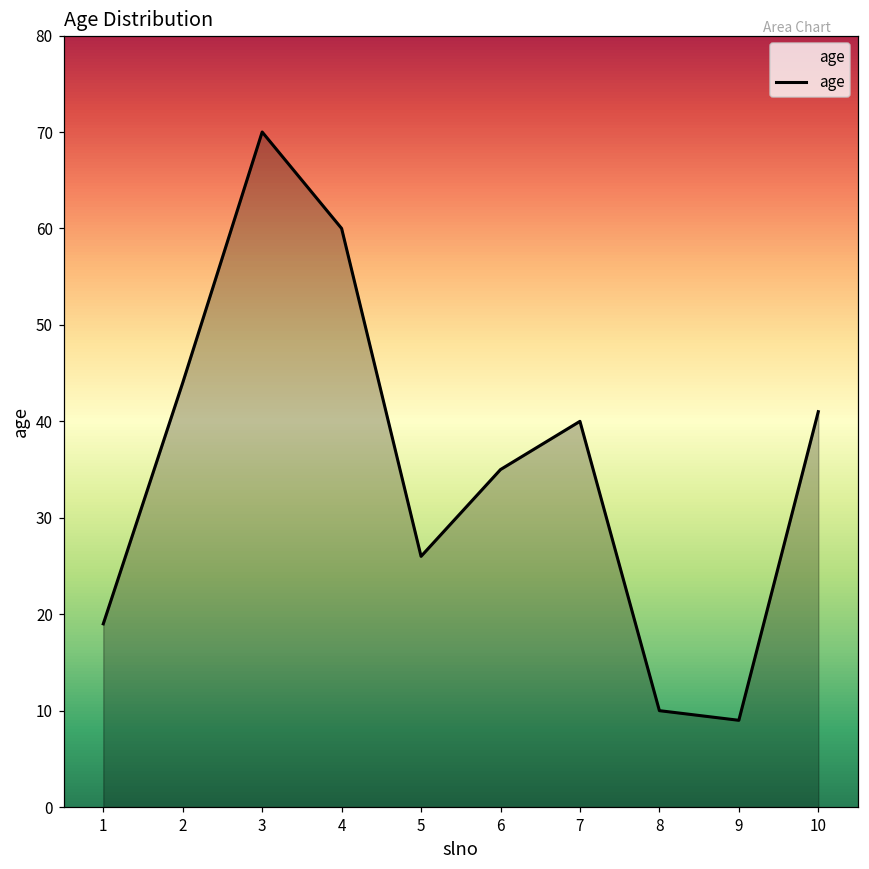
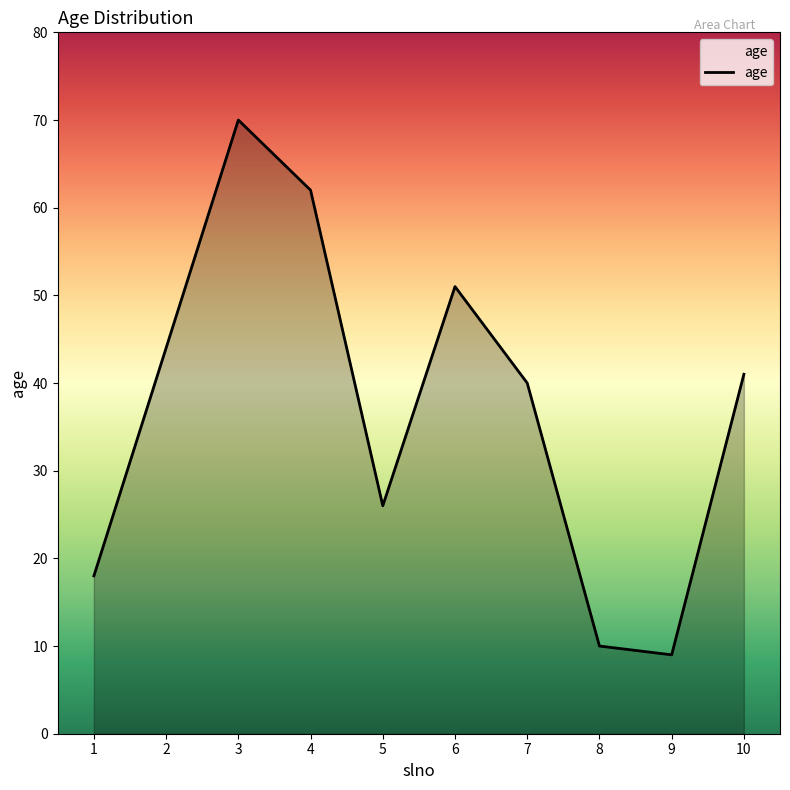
  {
-   "1": 19,
+   "1": 18,
    "2": 44,
    "3": 70,
-   "4": 60,
+   "4": 62,
    "5": 26,
-   "6": 35,
+   "6": 51,
    "7": 40,
    "8": 10,
    "9": 9,
    "10": 41
  }
